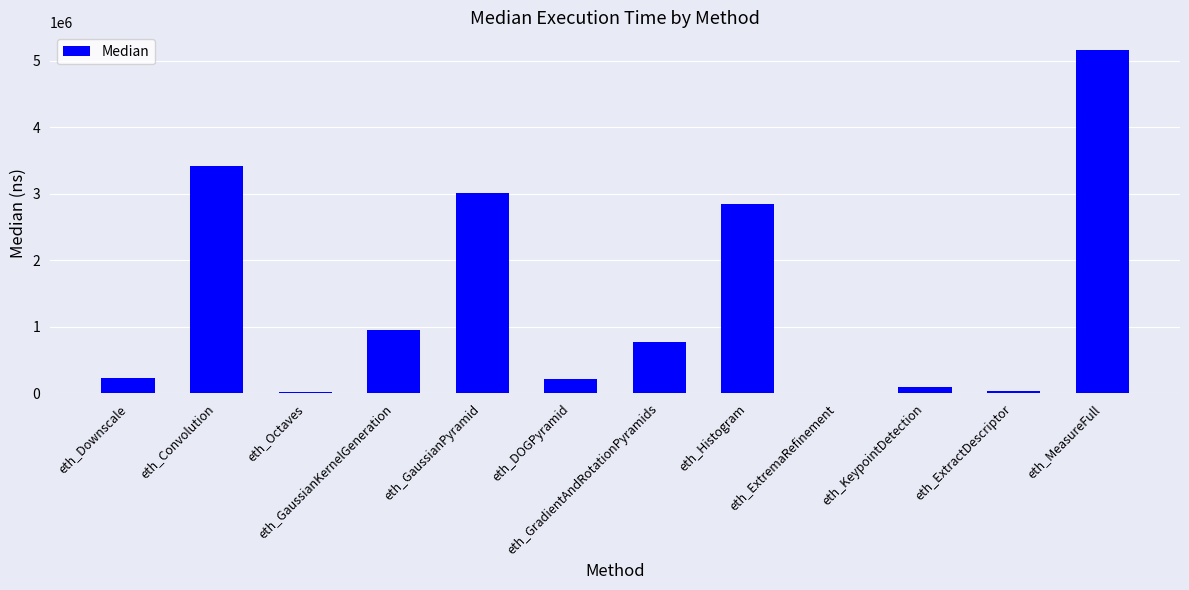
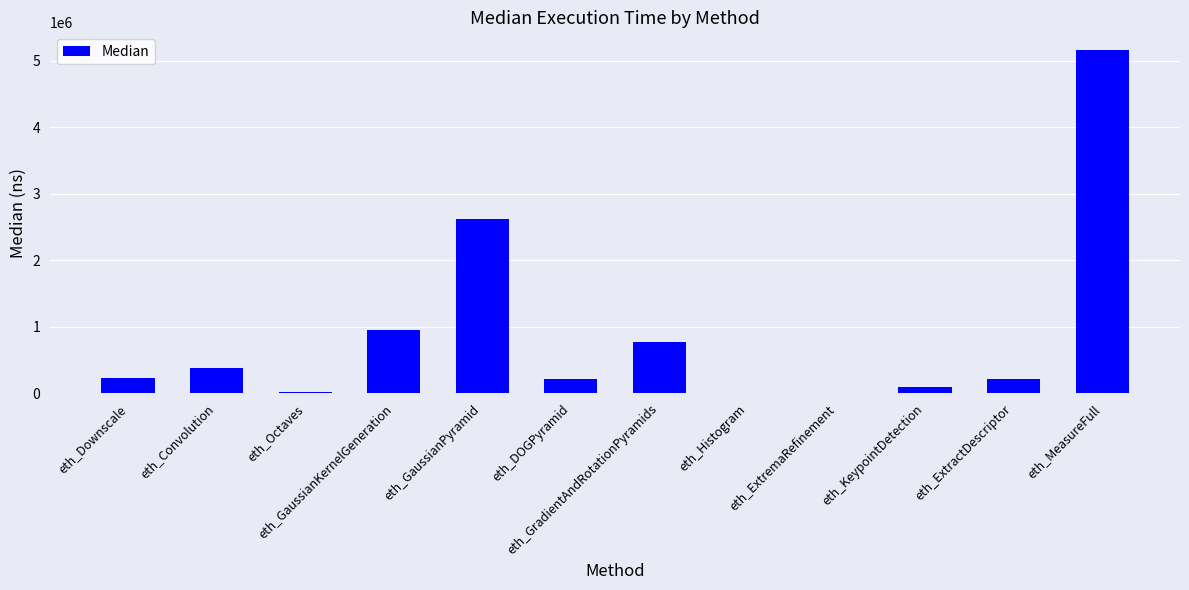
  {
    "eth_Downscale": 200000,
-   "eth_Convolution": 3400000,
+   "eth_Convolution": 400000,
    "eth_GaussianKernelGeneration": 1000000,
-   "eth_GaussianPyramid": 3000000,
+   "eth_GaussianPyramid": 2600000,
    "eth_DOGPyramid": 200000,
    "eth_GradientAndRotationPyramids": 800000,
-   "eth_Histogram": 2800000,
+   "eth_Histogram": 0,
    "eth_ExtremaRefinement": 0,
    "eth_KeypointDetection": 100000,
-   "eth_ExtractDescriptor": 0,
+   "eth_ExtractDescriptor": 200000,
    "eth_MeasureFull": 5200000
  }
